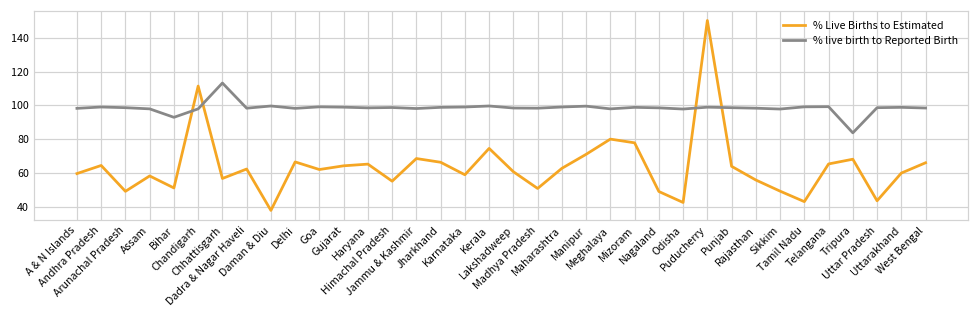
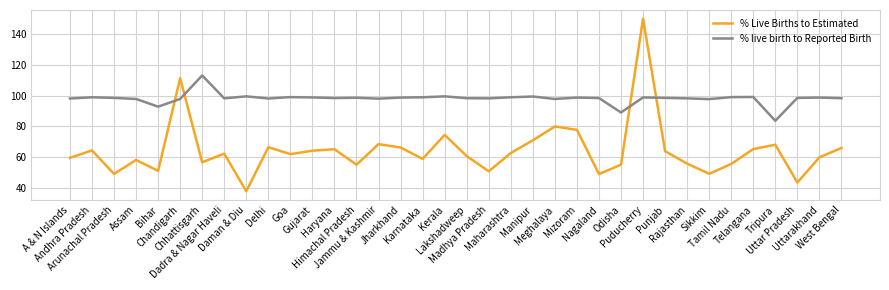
  {
    "% Live Births to Estimated": {
      "A & N Islands": 60,
      "Andhra Pradesh": 64,
      "Arunachal Pradesh": 49,
      "Assam": 58,
      "Bihar": 51,
      "Chandigarh": 111,
      "Chhattisgarh": 57,
      "Dadra & Nagar Haveli": 62,
      "Daman & Diu": 38,
      "Delhi": 67,
      "Goa": 62,
      "Gujarat": 64,
      "Haryana": 65,
      "Himachal Pradesh": 55,
      "Jammu & Kashmir": 69,
      "Jharkhand": 66,
      "Karnataka": 59,
      "Kerala": 75,
      "Lakshadweep": 61,
      "Madhya Pradesh": 51,
      "Maharashtra": 63,
      "Manipur": 71,
      "Meghalaya": 80,
      "Mizoram": 78,
      "Nagaland": 49,
-     "Odisha": 43,
+     "Odisha": 55,
      "Puducherry": 150,
      "Punjab": 64,
      "Rajasthan": 56,
      "Sikkim": 49,
-     "Tamil Nadu": 43,
+     "Tamil Nadu": 56,
      "Telangana": 65,
      "Tripura": 68,
      "Uttar Pradesh": 44,
      "Uttarakhand": 60,
      "West Bengal": 66
    },
    "% live birth to Reported Birth": {
      "A & N Islands": 98,
      "Andhra Pradesh": 99,
      "Arunachal Pradesh": 99,
      "Assam": 98,
      "Bihar": 93,
      "Chandigarh": 98,
      "Chhattisgarh": 113,
      "Dadra & Nagar Haveli": 98,
      "Daman & Diu": 100,
      "Delhi": 98,
      "Goa": 99,
      "Gujarat": 99,
      "Haryana": 99,
      "Himachal Pradesh": 99,
      "Jammu & Kashmir": 98,
      "Jharkhand": 99,
      "Karnataka": 99,
      "Kerala": 100,
      "Lakshadweep": 98,
      "Madhya Pradesh": 98,
      "Maharashtra": 99,
      "Manipur": 100,
      "Meghalaya": 98,
      "Mizoram": 99,
      "Nagaland": 99,
-     "Odisha": 98,
+     "Odisha": 89,
      "Puducherry": 99,
      "Punjab": 99,
      "Rajasthan": 98,
      "Sikkim": 98,
      "Tamil Nadu": 99,
      "Telangana": 99,
      "Tripura": 84,
      "Uttar Pradesh": 99,
      "Uttarakhand": 99,
      "West Bengal": 98
    }
  }
